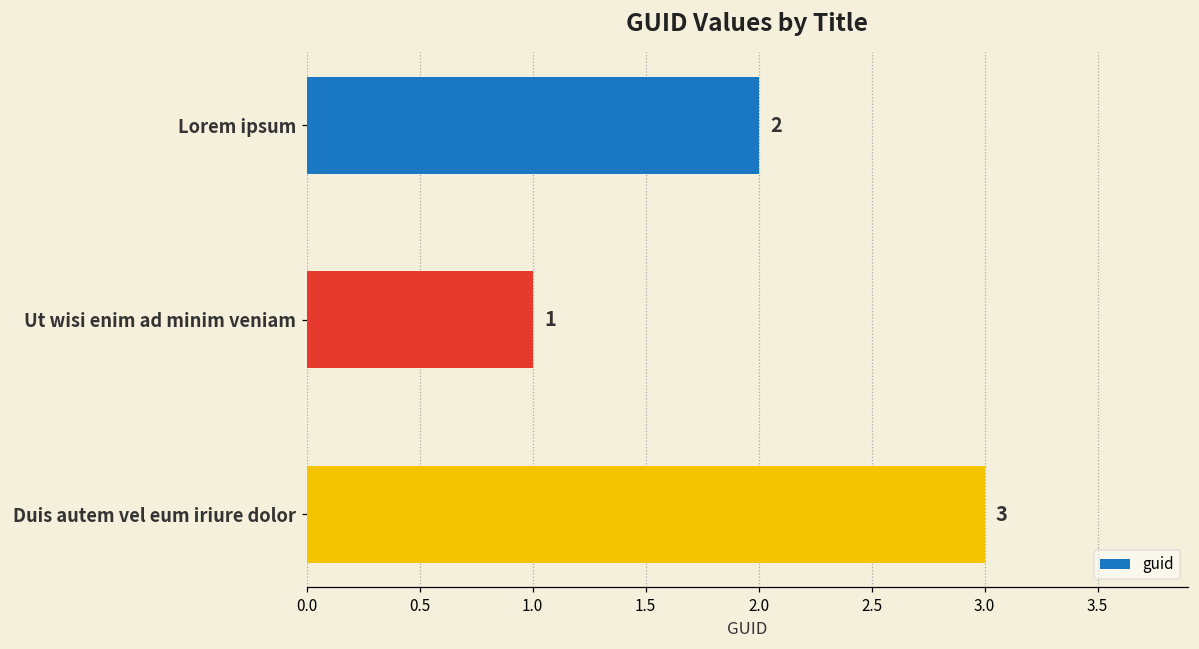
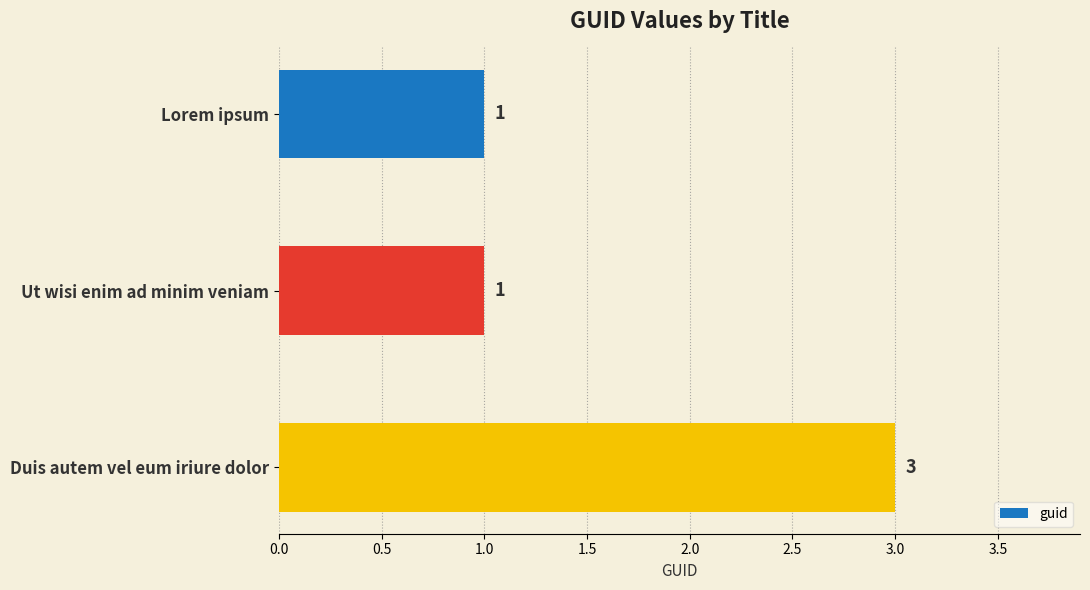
  {
-   "Lorem ipsum": 2,
+   "Lorem ipsum": 1,
    "Ut wisi enim ad minim veniam": 1,
    "Duis autem vel eum iriure dolor": 3
  }
